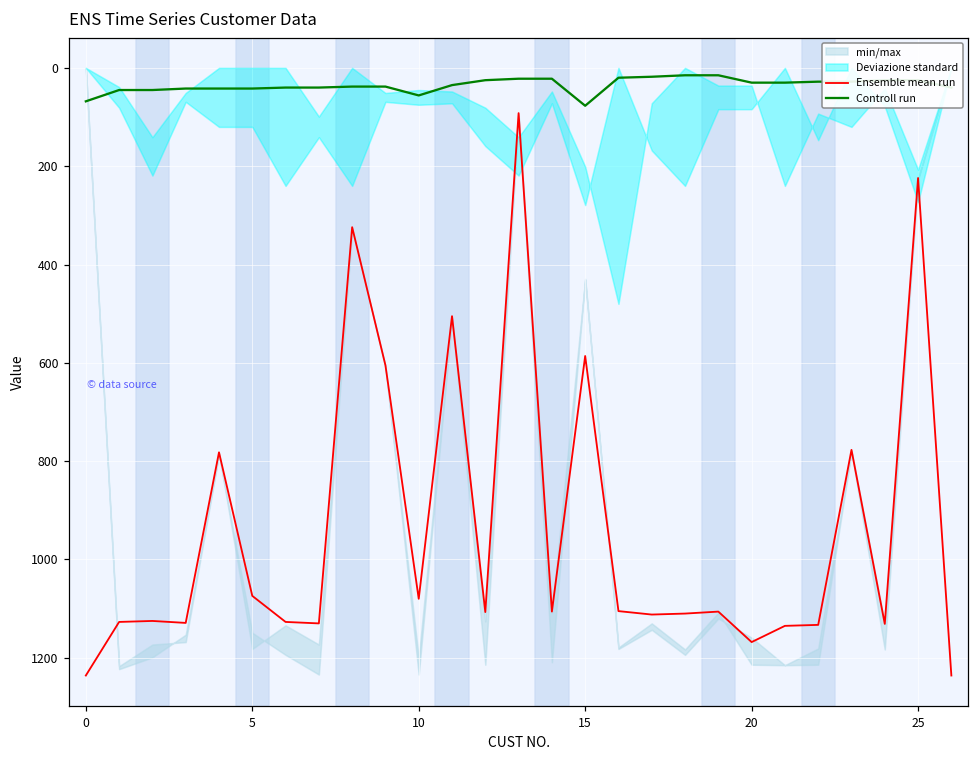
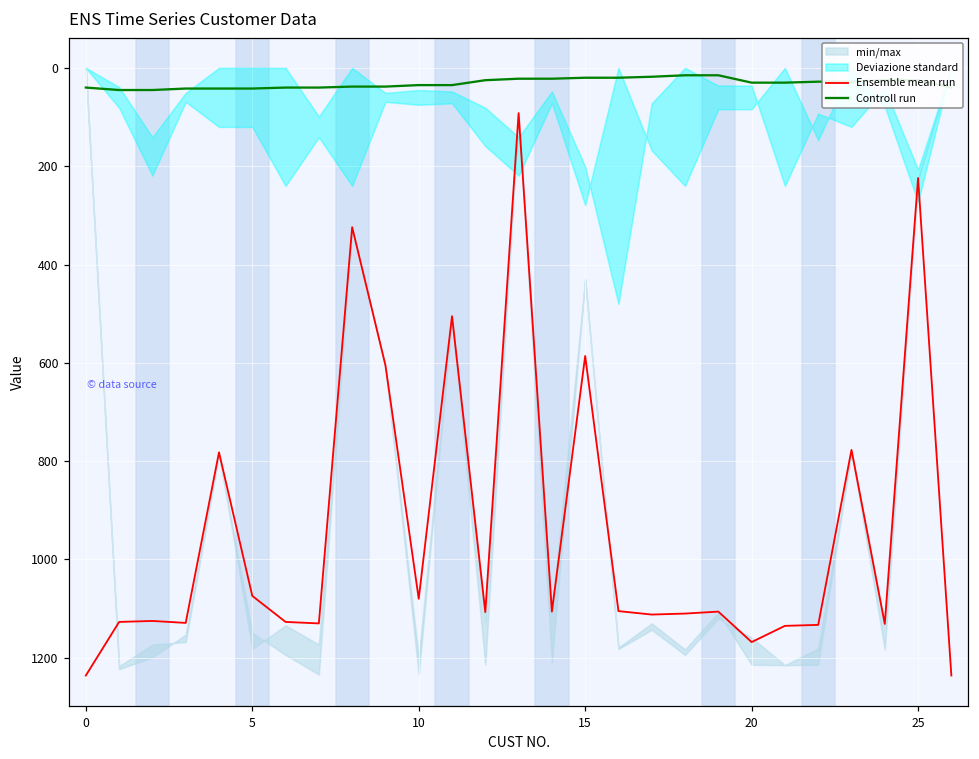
  {
    "Ensemble mean run": {
      "0": 1240,
      "5": 1070,
      "10": 1080,
      "15": 590,
      "20": 1170
    },
    "Controll run": {
-     "0": 70,
+     "0": 40,
      "5": 40,
-     "10": 60,
-     "15": 80,
+     "10": 40,
+     "15": 20,
      "20": 30
    },
    "Deviazione standard": {
      "5": 120
    }
  }
